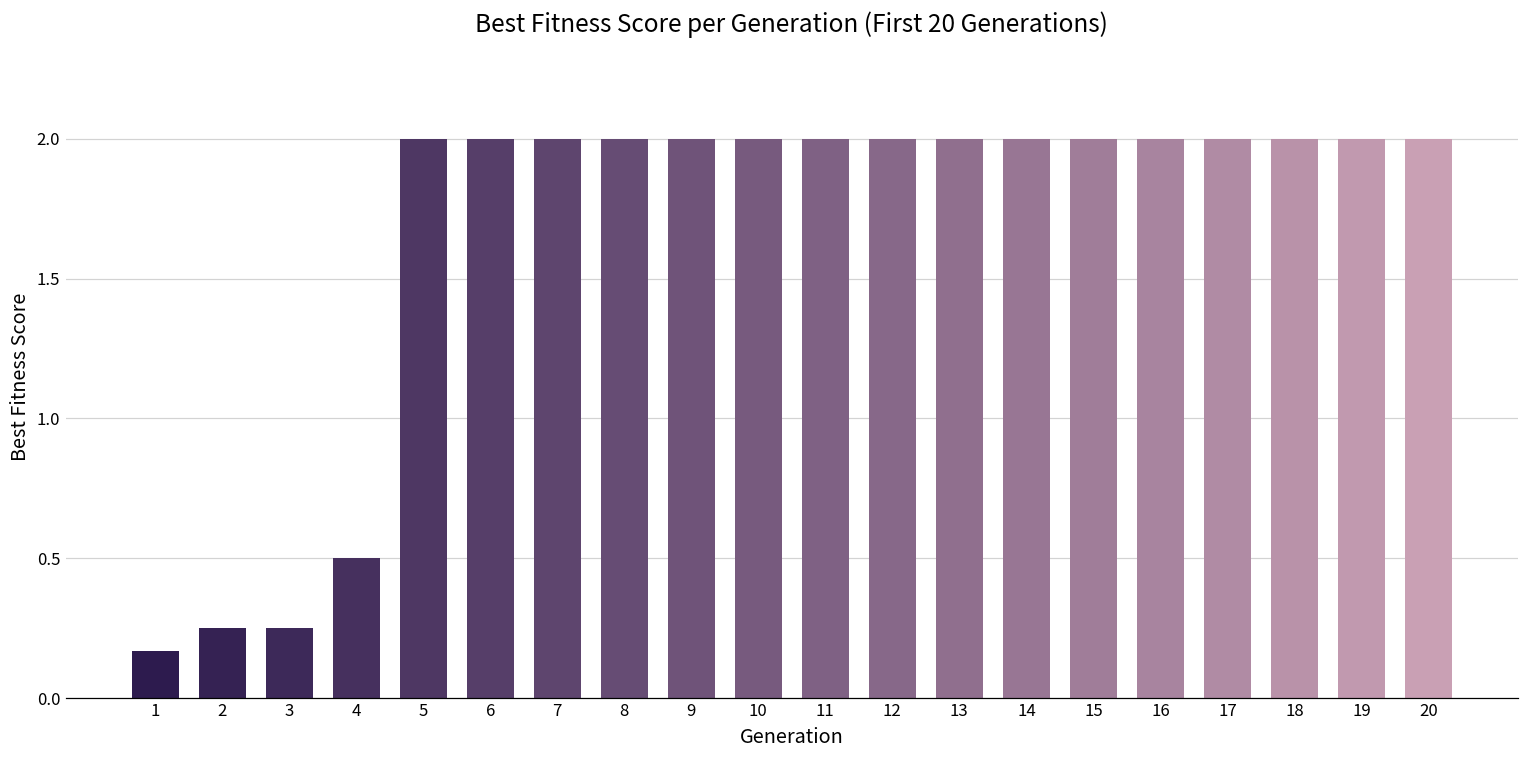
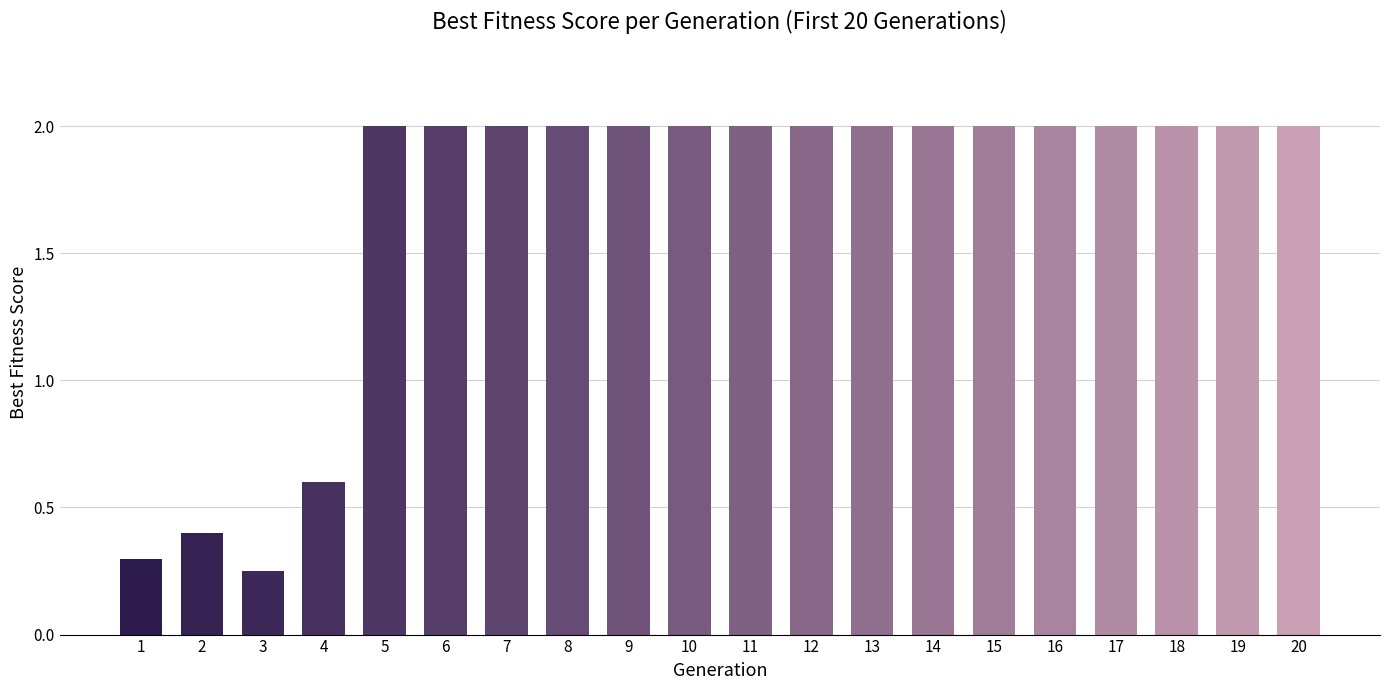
  {
-   "1": 0.17,
-   "2": 0.25,
+   "1": 0.30,
+   "2": 0.40,
    "3": 0.25,
-   "4": 0.5,
+   "4": 0.6,
    "5": 2.00,
    "6": 2.00,
    "7": 2.00,
    "8": 2.00,
    "9": 2.00,
    "10": 2.00,
    "11": 2.00,
    "12": 2.00,
    "13": 2.00,
    "14": 2.00,
    "15": 2.00,
    "16": 2.00,
    "17": 2.00,
    "18": 2.00,
    "19": 2.00,
    "20": 2.00
  }
